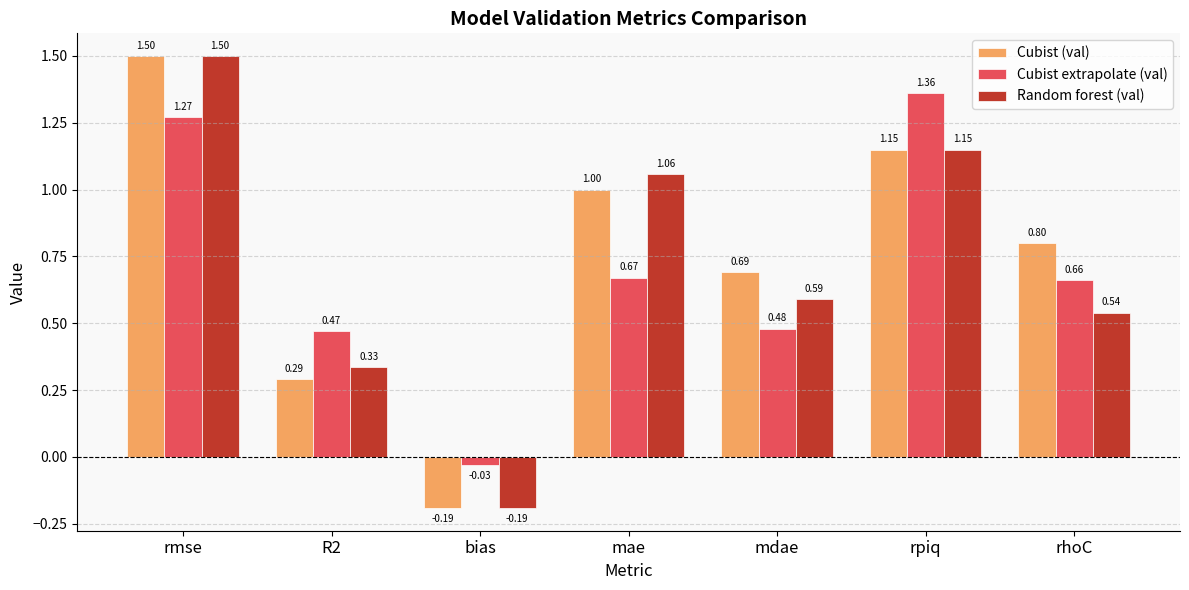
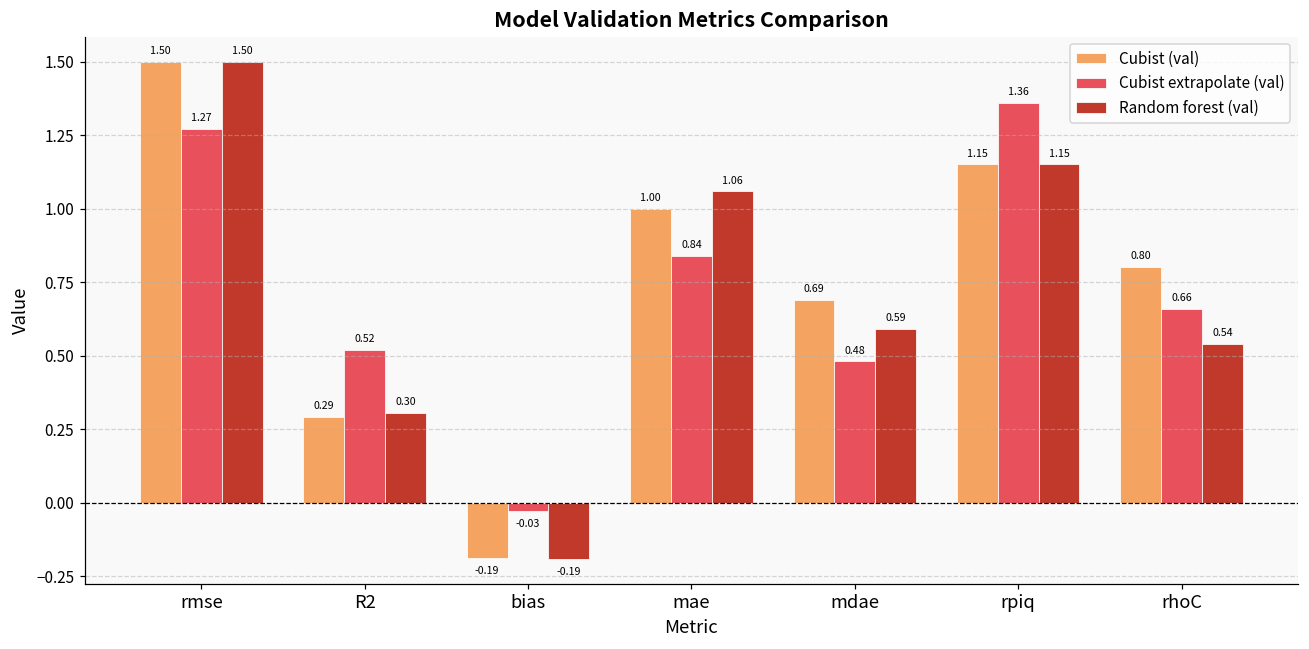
  {
    "Cubist (val)": {
      "rmse": 1.50,
      "R2": 0.29,
      "bias": -0.19,
      "mae": 1.00,
      "mdae": 0.69,
      "rpiq": 1.15,
      "rhoC": 0.80
    },
    "Cubist extrapolate (val)": {
      "rmse": 1.27,
-     "R2": 0.47,
+     "R2": 0.52,
      "bias": -0.03,
-     "mae": 0.67,
+     "mae": 0.84,
      "mdae": 0.48,
      "rpiq": 1.36,
      "rhoC": 0.66
    },
    "Random forest (val)": {
      "rmse": 1.50,
-     "R2": 0.33,
+     "R2": 0.30,
      "bias": -0.19,
      "mae": 1.06,
      "mdae": 0.59,
      "rpiq": 1.15,
      "rhoC": 0.54
    }
  }
